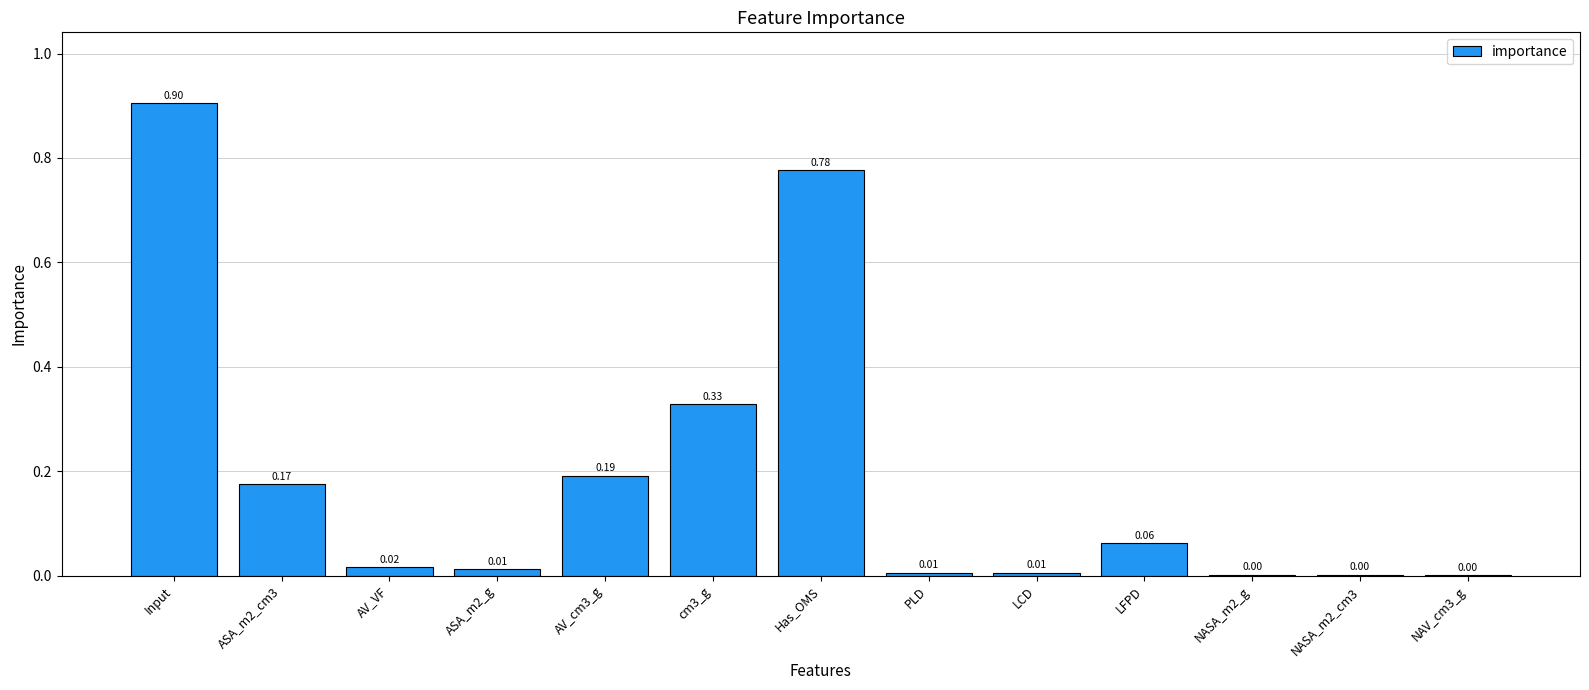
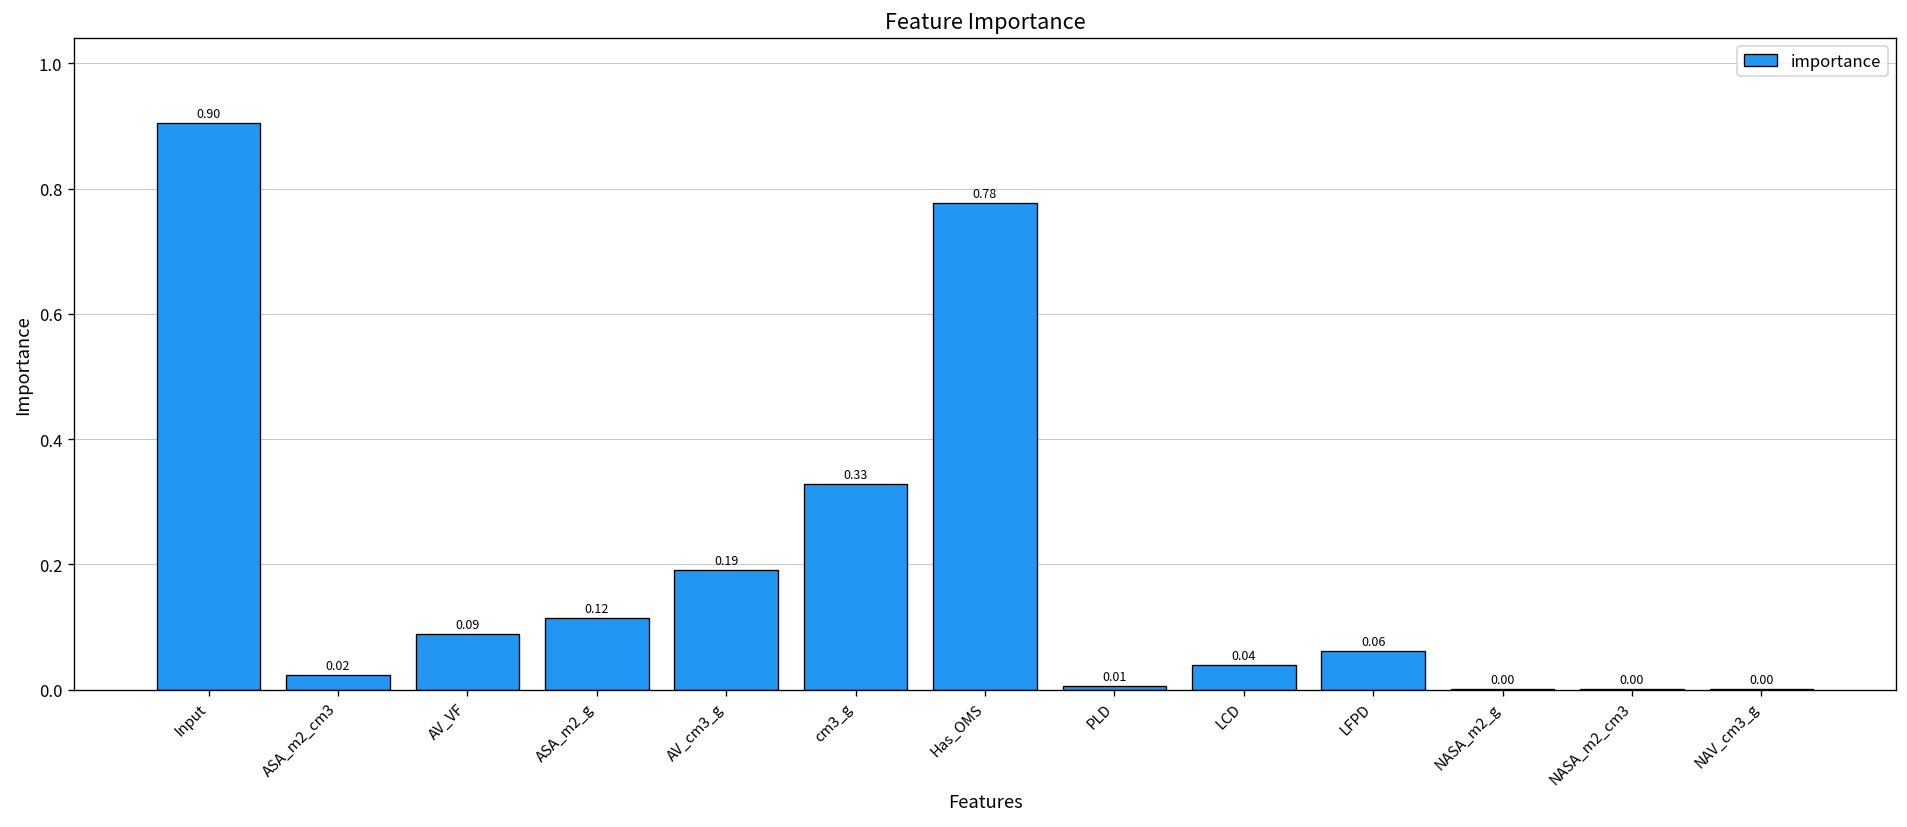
  {
    "Input": 0.90,
-   "ASA_m2_cm3": 0.17,
-   "AV_VF": 0.02,
-   "ASA_m2_g": 0.01,
+   "ASA_m2_cm3": 0.02,
+   "AV_VF": 0.09,
+   "ASA_m2_g": 0.12,
    "AV_cm3_g": 0.19,
    "cm3_g": 0.33,
    "Has_OMS": 0.78,
    "PLD": 0.01,
-   "LCD": 0.01,
+   "LCD": 0.04,
    "LFPD": 0.06,
    "NASA_m2_g": 0.00,
    "NASA_m2_cm3": 0.00,
    "NAV_cm3_g": 0.00
  }
